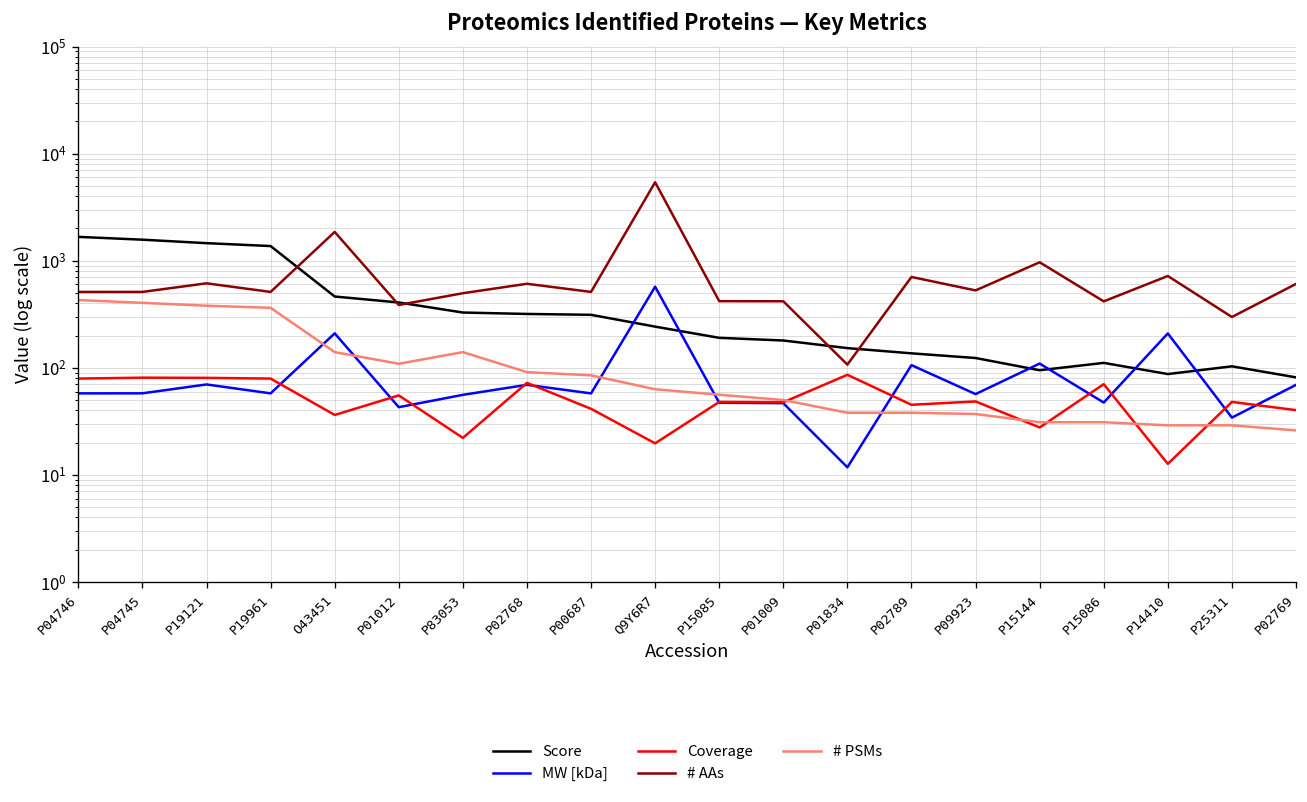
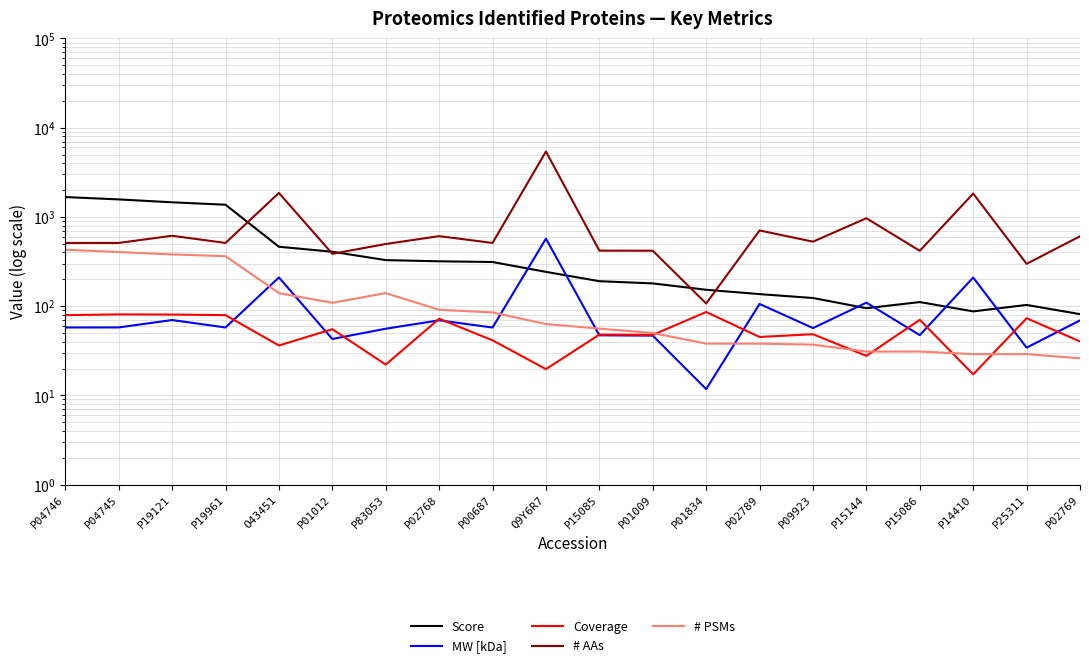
  {
    "Score": {
      "P04746": 1700,
      "P04745": 1600,
      "P19121": 1500,
      "P19961": 1400,
      "O43451": 500,
      "P83053": 330,
      "P02768": 320,
      "P00687": 310,
      "Q9Y6R7": 240,
      "P15085": 190,
      "P01009": 180,
      "P01834": 150,
      "P02789": 140,
      "P09923": 120,
      "P15144": 90,
      "P15086": 110,
      "P14410": 90,
      "P25311": 100,
      "P02769": 80
    },
    "MW [kDa]": {
      "P04746": 60,
      "P04745": 60,
      "P19121": 70,
      "P19961": 60,
      "O43451": 210,
      "P01012": 40,
      "P83053": 60,
      "P00687": 60,
      "Q9Y6R7": 600,
      "P01834": 12,
      "P02789": 110,
      "P09923": 60,
      "P15144": 110,
      "P15086": 50,
      "P14410": 210,
      "P25311": 34,
      "P02769": 70
    },
    "Coverage": {
      "P04746": 80,
      "P04745": 80,
      "P19121": 80,
      "P19961": 80,
      "O43451": 36,
      "P01012": 60,
      "P83053": 22,
      "P00687": 40,
      "Q9Y6R7": 20,
      "P01834": 90,
      "P02789": 50,
      "P09923": 50,
      "P15144": 28,
      "P15086": 70,
-     "P14410": 13,
-     "P25311": 50,
+     "P14410": 17,
+     "P25311": 70,
      "P02769": 40
    },
    "# AAs": {
      "P04746": 500,
      "P04745": 500,
      "P19121": 600,
      "P19961": 500,
      "O43451": 1900,
      "P83053": 500,
      "P02768": 600,
      "P00687": 500,
      "Q9Y6R7": 5000,
      "P15085": 400,
      "P01009": 400,
      "P01834": 110,
      "P02789": 700,
      "P09923": 500,
      "P15144": 1000,
      "P15086": 400,
-     "P14410": 700,
+     "P14410": 1800,
      "P25311": 300,
      "P02769": 600
    },
    "# PSMs": {
      "P04746": 400,
      "P04745": 400,
      "P19121": 380,
      "P19961": 360,
      "O43451": 140,
      "P01012": 110,
      "P83053": 140,
      "P02768": 90,
      "P00687": 90,
      "Q9Y6R7": 60,
      "P15085": 60,
      "P01834": 38,
      "P02789": 38,
      "P09923": 37,
      "P15144": 31,
      "P15086": 31,
      "P14410": 29,
      "P25311": 29,
      "P02769": 26
    }
  }
